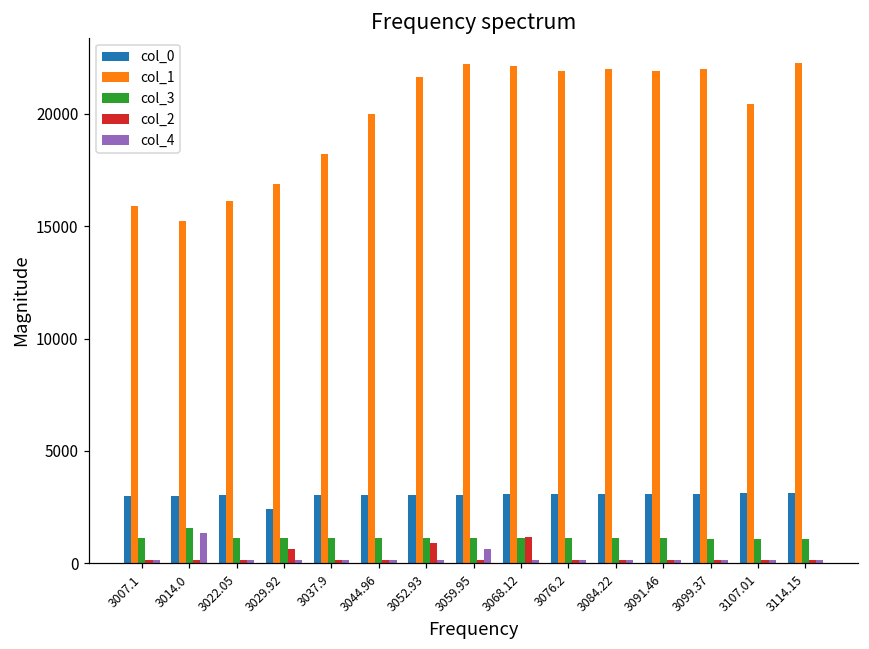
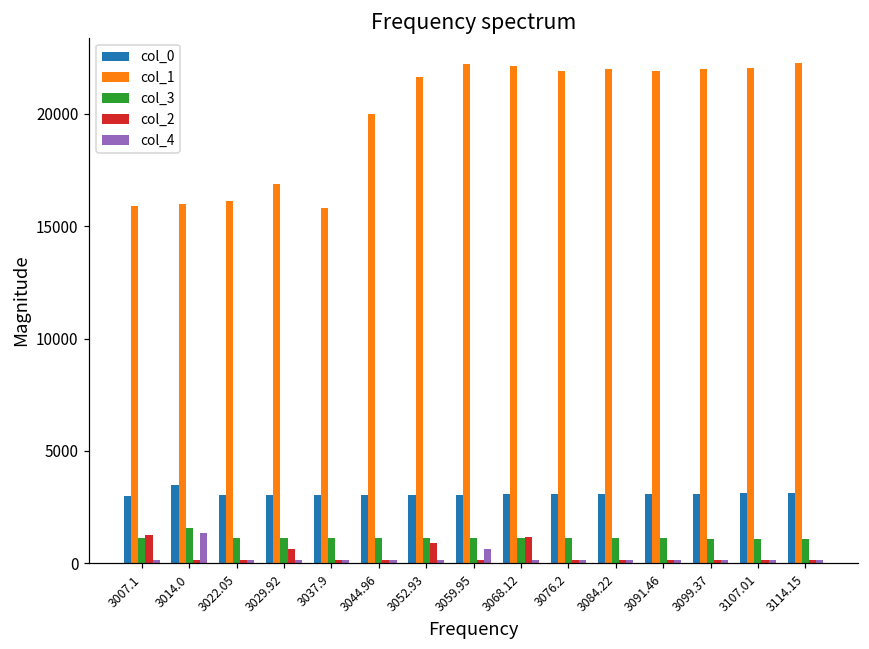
  {
    "col_0": {
      "3007.1": 3000,
-     "3014.0": 3000,
+     "3014.0": 3500,
      "3022.05": 3000,
-     "3029.92": 2400,
+     "3029.92": 3000,
      "3037.9": 3000,
      "3044.96": 3000,
      "3052.93": 3100,
      "3059.95": 3100,
      "3068.12": 3100,
      "3076.2": 3100,
      "3084.22": 3100,
      "3091.46": 3100,
      "3099.37": 3100,
      "3107.01": 3100,
      "3114.15": 3100
    },
    "col_1": {
      "3007.1": 15900,
-     "3014.0": 15200,
+     "3014.0": 16000,
      "3022.05": 16100,
      "3029.92": 16900,
-     "3037.9": 18200,
+     "3037.9": 15800,
      "3044.96": 20000,
      "3052.93": 21600,
      "3059.95": 22200,
      "3068.12": 22100,
      "3076.2": 21900,
      "3084.22": 22000,
      "3091.46": 21900,
      "3099.37": 22000,
-     "3107.01": 20400,
+     "3107.01": 22000,
      "3114.15": 22300
    },
    "col_3": {
      "3007.1": 1100,
      "3014.0": 1600,
      "3022.05": 1100,
      "3029.92": 1100,
      "3037.9": 1100,
      "3044.96": 1100,
      "3052.93": 1100,
      "3059.95": 1100,
      "3068.12": 1100,
      "3076.2": 1100,
      "3084.22": 1100,
      "3091.46": 1100,
      "3099.37": 1100,
      "3107.01": 1100,
      "3114.15": 1100
    },
    "col_2": {
-     "3007.1": 100,
+     "3007.1": 1200,
      "3014.0": 100,
      "3022.05": 100,
      "3029.92": 700,
      "3037.9": 100,
      "3044.96": 100,
      "3052.93": 900,
      "3059.95": 100,
      "3068.12": 1200,
      "3076.2": 100,
      "3084.22": 100,
      "3091.46": 100,
      "3099.37": 100,
      "3107.01": 100,
      "3114.15": 100
    },
    "col_4": {
      "3007.1": 200,
      "3014.0": 1300,
      "3022.05": 200,
      "3029.92": 200,
      "3037.9": 200,
      "3044.96": 200,
      "3052.93": 200,
      "3059.95": 600,
      "3068.12": 200,
      "3076.2": 200,
      "3084.22": 200,
      "3091.46": 200,
      "3099.37": 200,
      "3107.01": 200,
      "3114.15": 200
    }
  }
